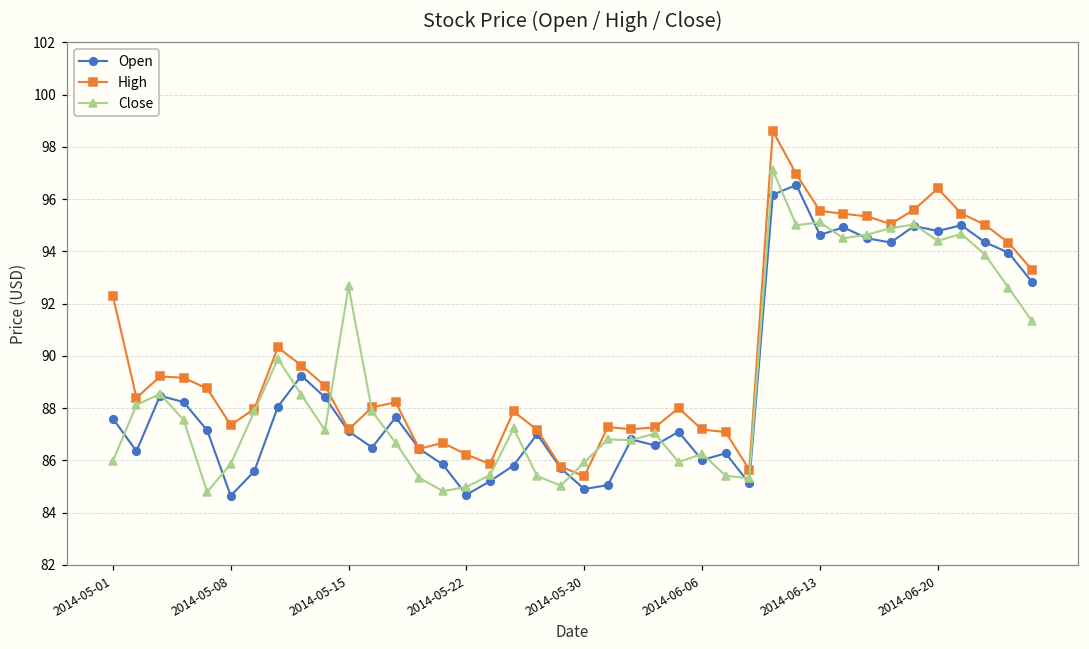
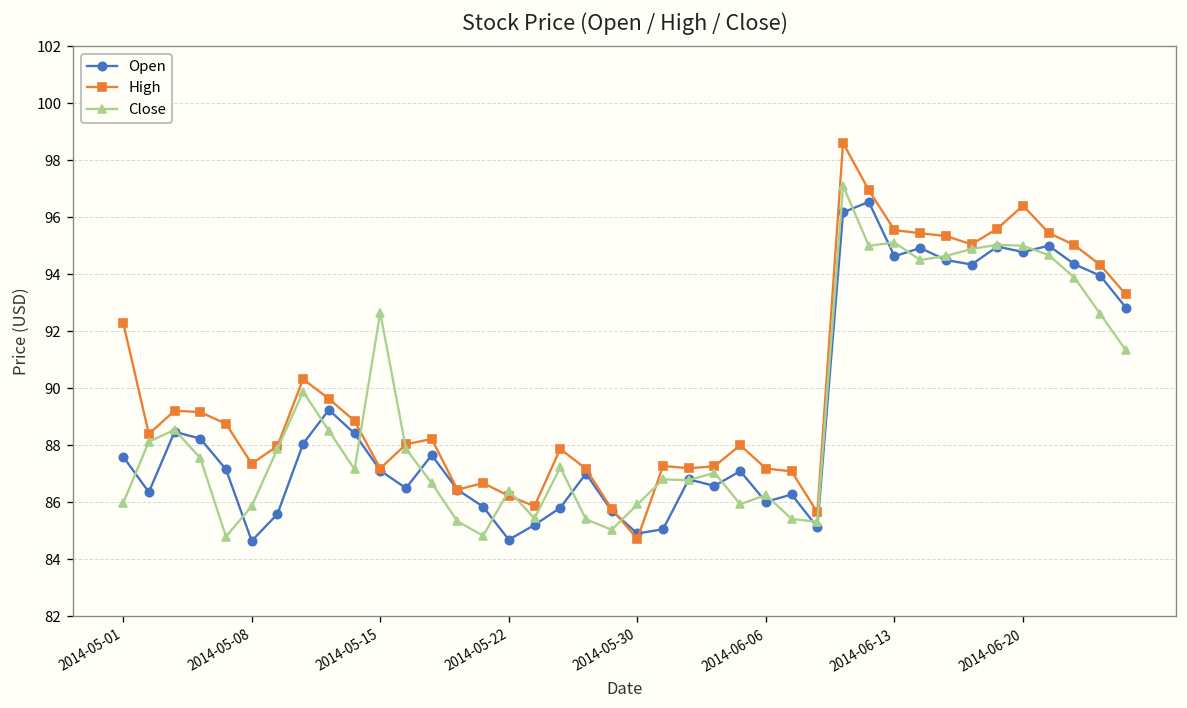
  {
    "Open": {
      "2014-05-01": 87.6,
      "2014-05-08": 84.6,
      "2014-05-22": 84.7,
      "2014-05-30": 84.9,
      "2014-06-06": 86.0,
      "2014-06-13": 94.6,
      "2014-06-20": 94.8
    },
    "High": {
      "2014-05-01": 92.3,
      "2014-05-08": 87.3,
      "2014-05-22": 86.2,
-     "2014-05-30": 85.4,
+     "2014-05-30": 84.7,
      "2014-06-06": 87.2,
      "2014-06-13": 95.6,
      "2014-06-20": 96.4
    },
    "Close": {
      "2014-05-01": 86.0,
      "2014-05-08": 85.9,
      "2014-05-15": 92.7,
-     "2014-05-22": 85.0,
+     "2014-05-22": 86.4,
      "2014-05-30": 85.9,
      "2014-06-06": 86.3,
      "2014-06-13": 95.1,
-     "2014-06-20": 94.4
+     "2014-06-20": 95.0
    }
  }
